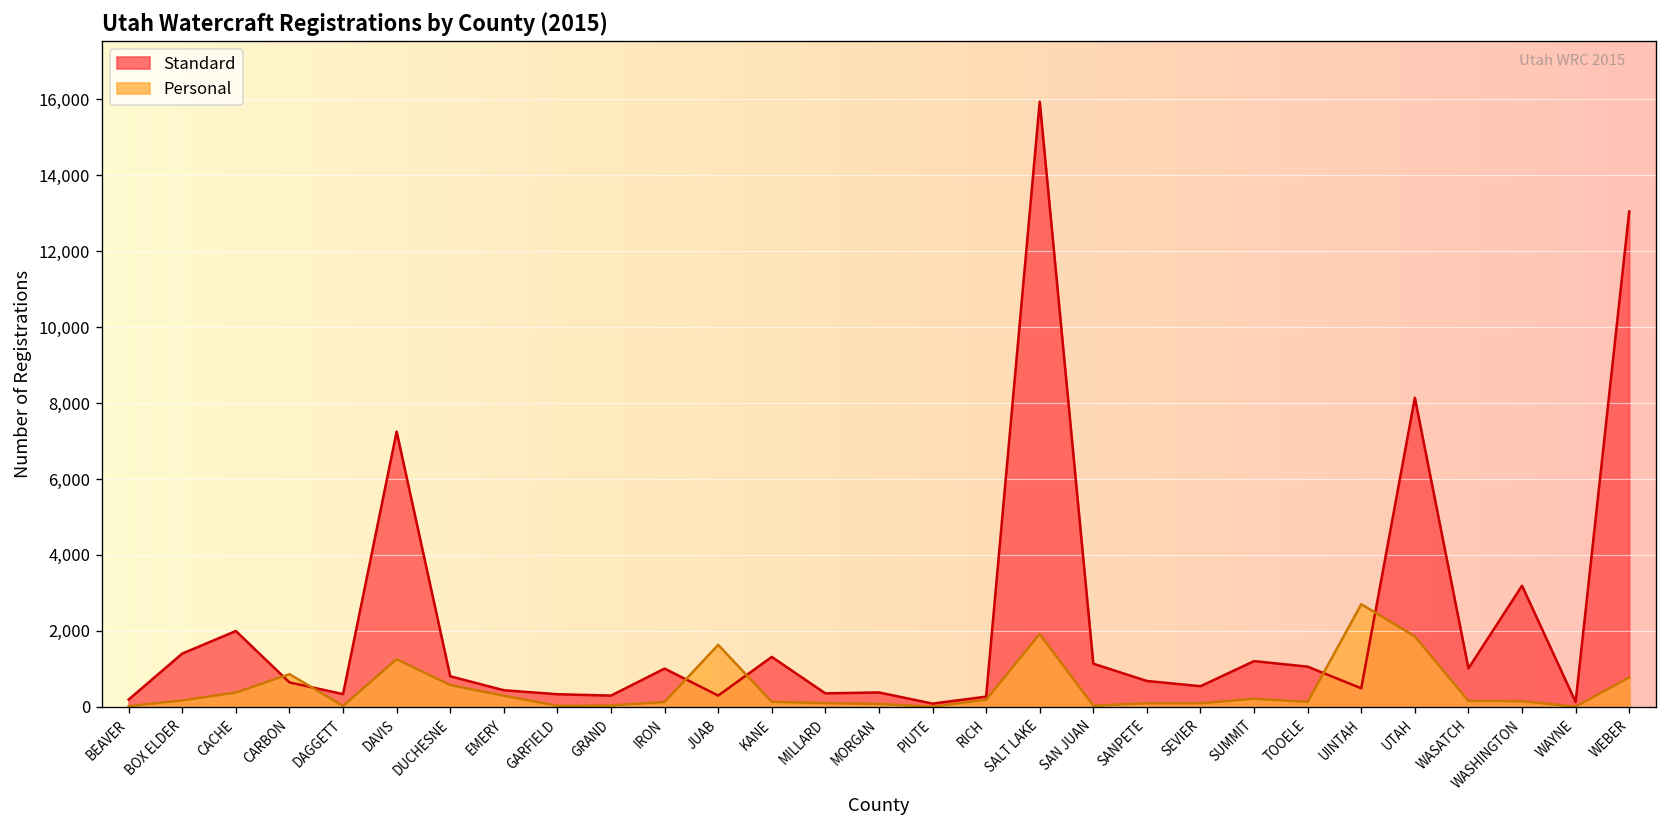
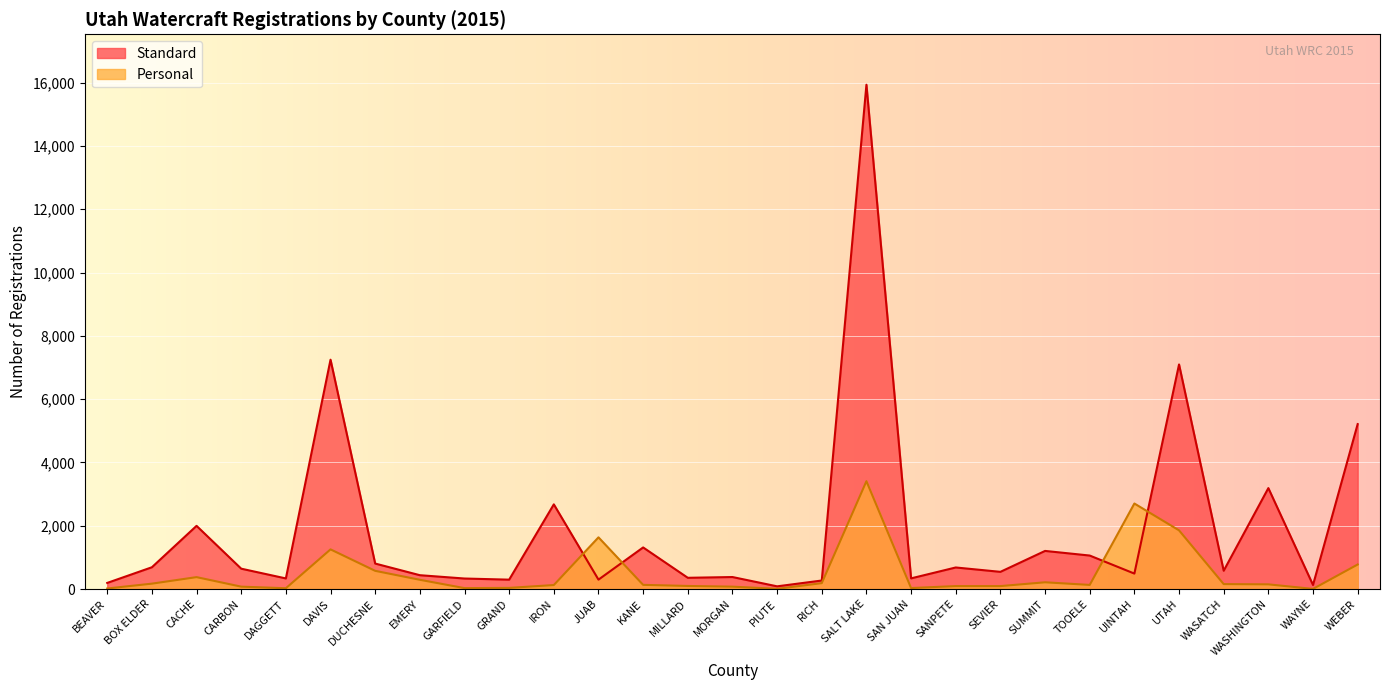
  {
    "Standard": {
      "BEAVER": "200",
-     "BOX ELDER": "1,400",
+     "BOX ELDER": "700",
      "CACHE": "2,000",
      "CARBON": "600",
      "DAGGETT": "300",
      "DAVIS": "7,200",
      "DUCHESNE": "800",
      "EMERY": "400",
      "GARFIELD": "300",
      "GRAND": "300",
-     "IRON": "1,000",
+     "IRON": "2,700",
      "JUAB": "300",
      "KANE": "1,300",
      "MILLARD": "400",
      "MORGAN": "400",
      "RICH": "300",
      "SALT LAKE": "15,900",
-     "SAN JUAN": "1,100",
+     "SAN JUAN": "300",
      "SANPETE": "700",
      "SEVIER": "500",
      "SUMMIT": "1,200",
      "TOOELE": "1,100",
      "UINTAH": "500",
-     "UTAH": "8,100",
-     "WASATCH": "1,000",
+     "UTAH": "7,100",
+     "WASATCH": "600",
      "WASHINGTON": "3,200",
      "WAYNE": "100",
-     "WEBER": "13,000"
+     "WEBER": "5,200"
    },
    "Personal": {
      "BEAVER": "0",
      "BOX ELDER": "200",
      "CACHE": "400",
-     "CARBON": "900",
+     "CARBON": "100",
      "DAGGETT": "0",
      "DAVIS": "1,300",
      "DUCHESNE": "600",
      "EMERY": "300",
      "GARFIELD": "0",
      "GRAND": "0",
      "IRON": "100",
      "JUAB": "1,600",
      "KANE": "100",
      "MILLARD": "100",
      "MORGAN": "100",
      "RICH": "200",
-     "SALT LAKE": "1,900",
+     "SALT LAKE": "3,400",
      "SAN JUAN": "0",
      "SANPETE": "100",
      "SEVIER": "100",
      "SUMMIT": "200",
      "TOOELE": "100",
      "UINTAH": "2,700",
      "UTAH": "1,900",
      "WASATCH": "200",
      "WASHINGTON": "100",
      "WAYNE": "0",
      "WEBER": "800"
    }
  }
